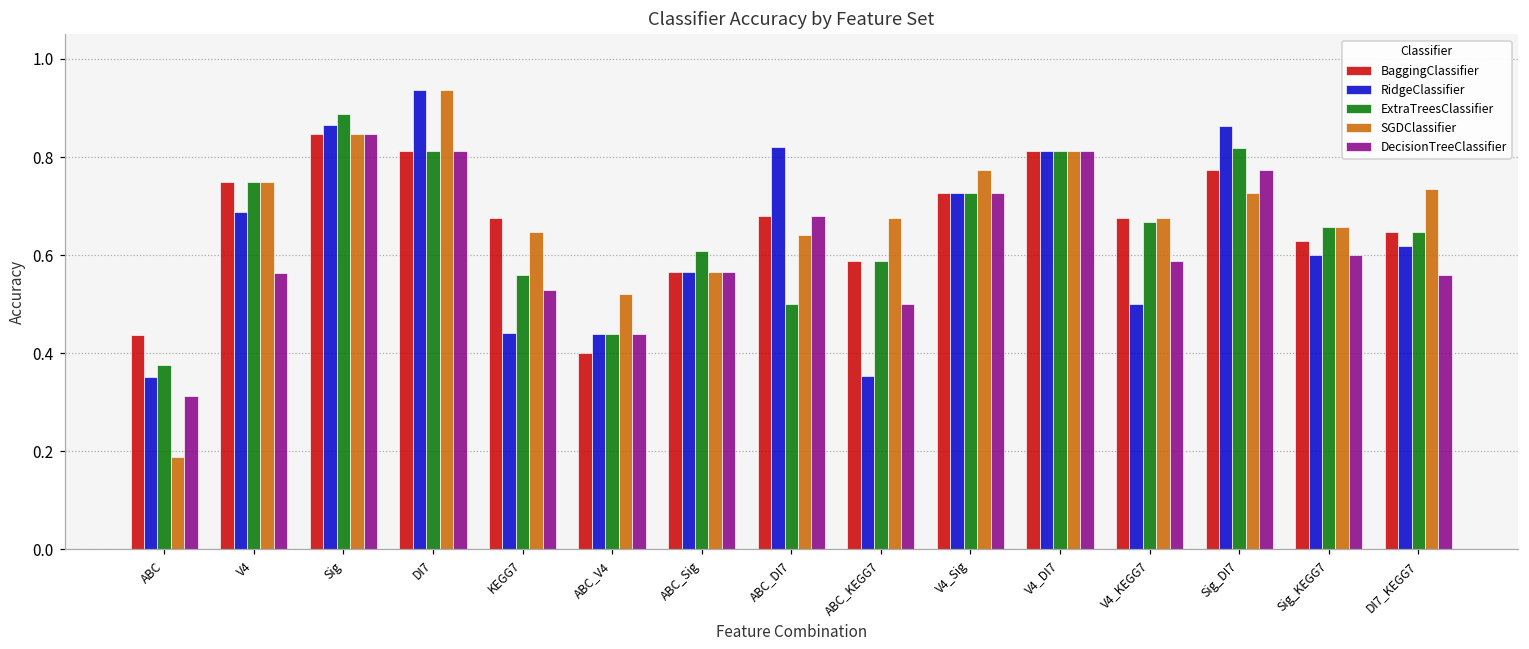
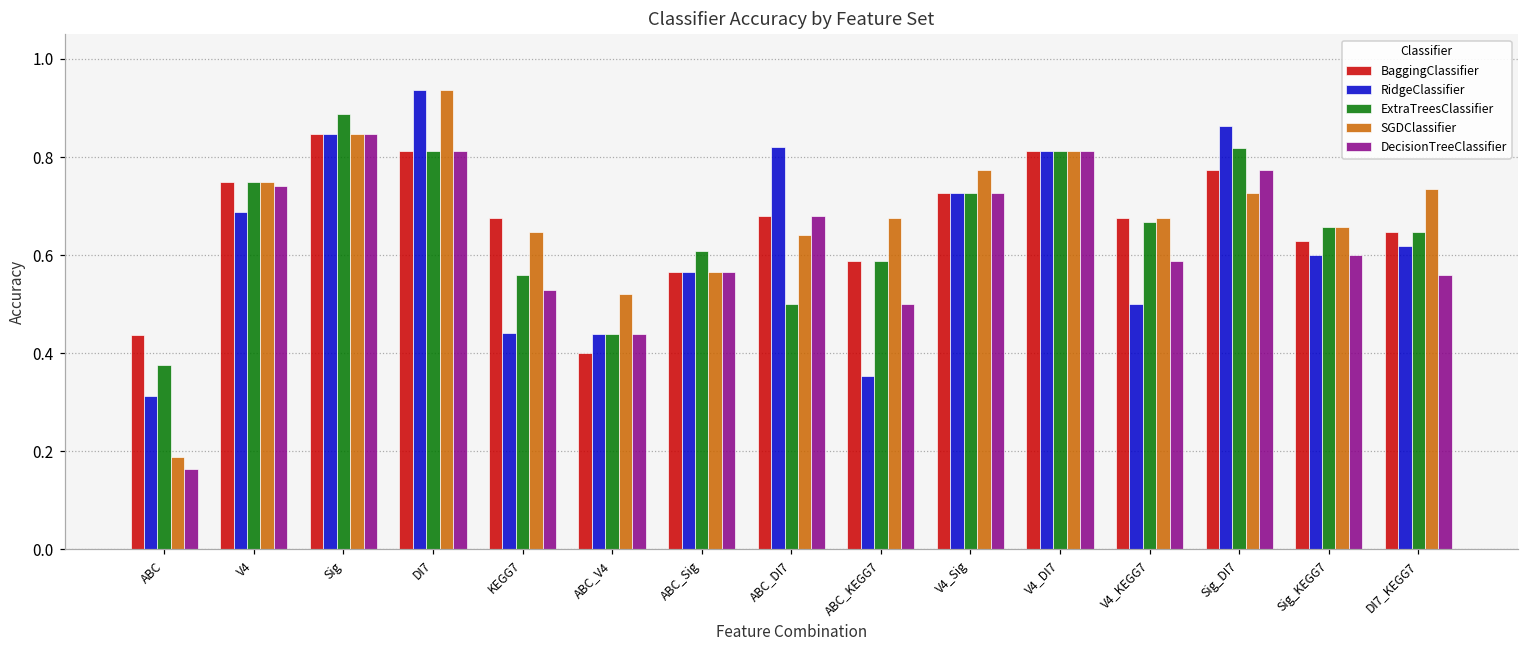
  {
    "BaggingClassifier": {
      "ABC": 0.44,
      "V4": 0.75,
      "Sig": 0.85,
      "DI7": 0.81,
      "KEGG7": 0.68,
      "ABC_V4": 0.40,
      "ABC_Sig": 0.57,
      "ABC_DI7": 0.68,
      "ABC_KEGG7": 0.59,
      "V4_Sig": 0.73,
      "V4_DI7": 0.81,
      "V4_KEGG7": 0.68,
      "Sig_DI7": 0.77,
      "Sig_KEGG7": 0.63,
      "DI7_KEGG7": 0.65
    },
    "RidgeClassifier": {
-     "ABC": 0.35,
+     "ABC": 0.31,
      "V4": 0.69,
-     "Sig": 0.87,
+     "Sig": 0.85,
      "DI7": 0.94,
      "KEGG7": 0.44,
      "ABC_V4": 0.44,
      "ABC_Sig": 0.57,
      "ABC_DI7": 0.82,
      "ABC_KEGG7": 0.35,
      "V4_Sig": 0.73,
      "V4_DI7": 0.81,
      "V4_KEGG7": 0.50,
      "Sig_DI7": 0.86,
      "Sig_KEGG7": 0.60,
      "DI7_KEGG7": 0.62
    },
    "ExtraTreesClassifier": {
      "ABC": 0.38,
      "V4": 0.75,
      "Sig": 0.89,
      "DI7": 0.81,
      "KEGG7": 0.56,
      "ABC_V4": 0.44,
      "ABC_Sig": 0.61,
      "ABC_DI7": 0.50,
      "ABC_KEGG7": 0.59,
      "V4_Sig": 0.73,
      "V4_DI7": 0.81,
      "V4_KEGG7": 0.67,
      "Sig_DI7": 0.82,
      "Sig_KEGG7": 0.66,
      "DI7_KEGG7": 0.65
    },
    "SGDClassifier": {
      "ABC": 0.19,
      "V4": 0.75,
      "Sig": 0.85,
      "DI7": 0.94,
      "KEGG7": 0.65,
      "ABC_V4": 0.52,
      "ABC_Sig": 0.57,
      "ABC_DI7": 0.64,
      "ABC_KEGG7": 0.68,
      "V4_Sig": 0.77,
      "V4_DI7": 0.81,
      "V4_KEGG7": 0.68,
      "Sig_DI7": 0.73,
      "Sig_KEGG7": 0.66,
      "DI7_KEGG7": 0.74
    },
    "DecisionTreeClassifier": {
-     "ABC": 0.31,
-     "V4": 0.56,
+     "ABC": 0.16,
+     "V4": 0.74,
      "Sig": 0.85,
      "DI7": 0.81,
      "KEGG7": 0.53,
      "ABC_V4": 0.44,
      "ABC_Sig": 0.57,
      "ABC_DI7": 0.68,
      "ABC_KEGG7": 0.50,
      "V4_Sig": 0.73,
      "V4_DI7": 0.81,
      "V4_KEGG7": 0.59,
      "Sig_DI7": 0.77,
      "Sig_KEGG7": 0.60,
      "DI7_KEGG7": 0.56
    }
  }
